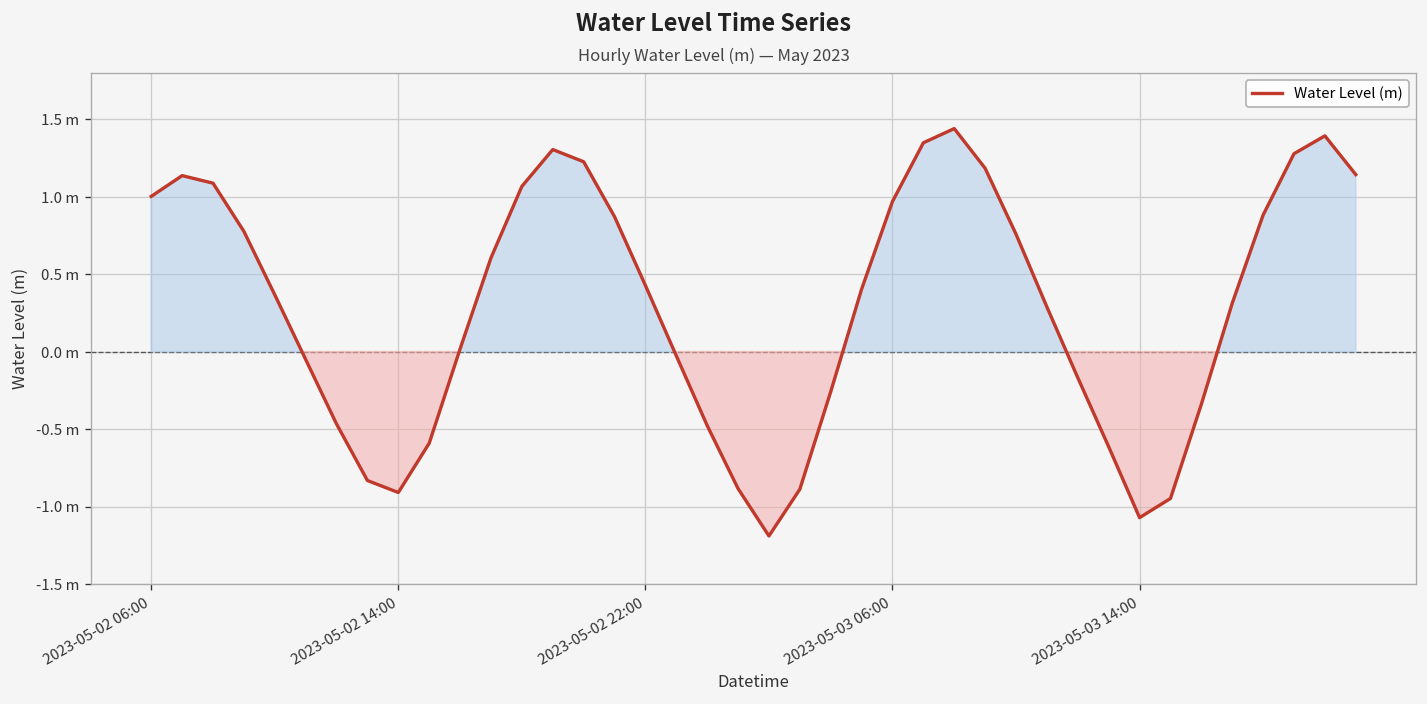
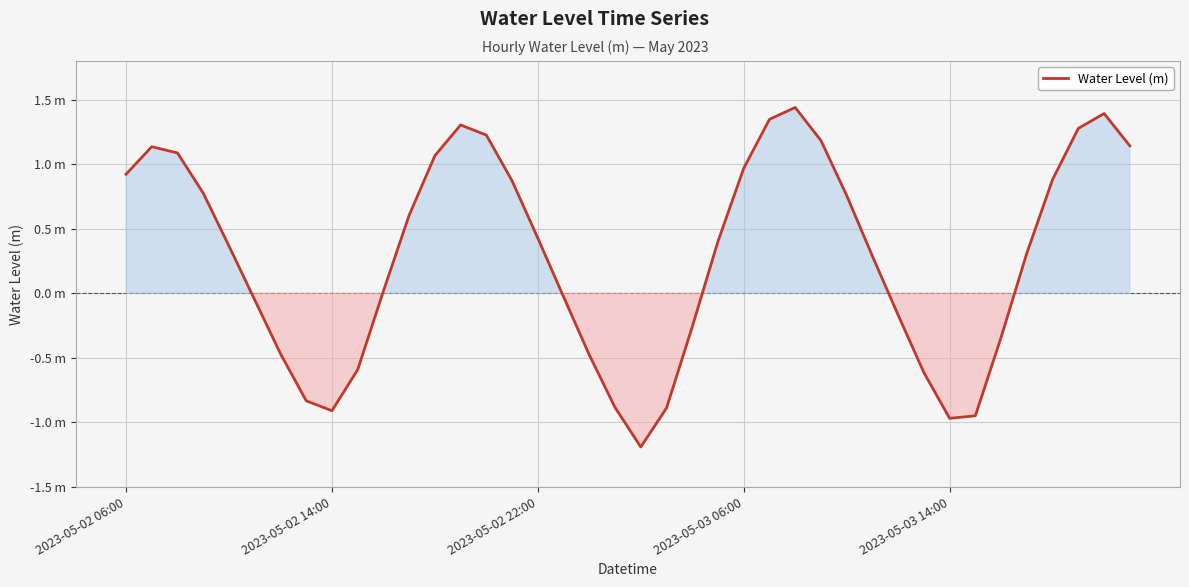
  {
-   "2023-05-02 06:00": "1.00 m",
+   "2023-05-02 06:00": "0.92 m",
    "2023-05-02 14:00": "-0.91 m",
    "2023-05-02 22:00": "0.43 m",
    "2023-05-03 06:00": "0.97 m",
-   "2023-05-03 14:00": "-1.07 m"
+   "2023-05-03 14:00": "-0.97 m"
  }
